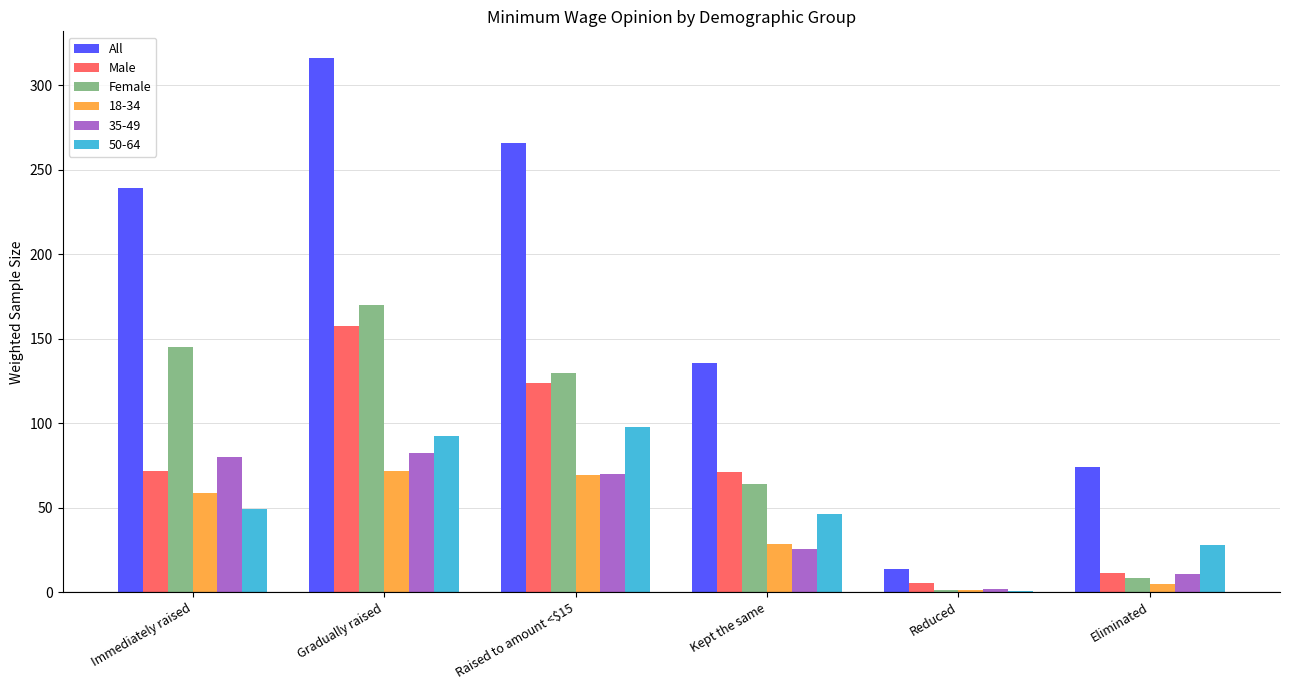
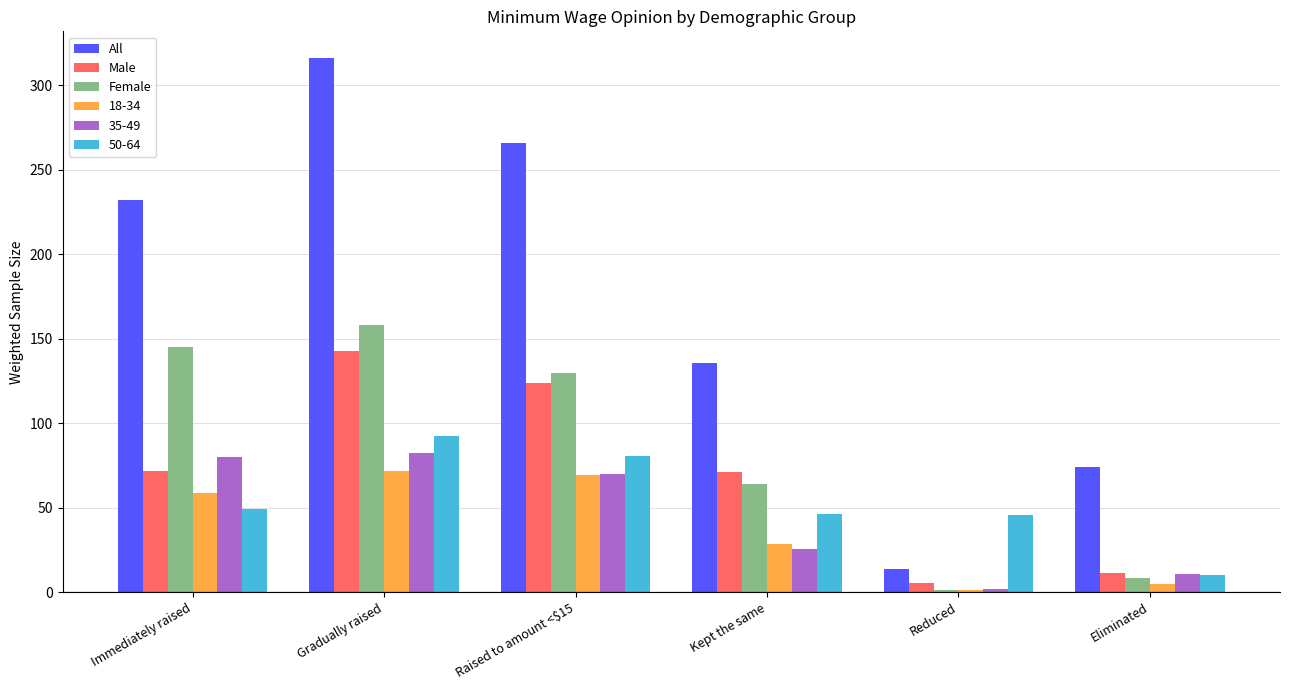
  {
    "All": {
-     "Immediately raised": 239,
+     "Immediately raised": 232,
      "Gradually raised": 316,
      "Raised to amount <$15": 266,
      "Kept the same": 136,
      "Reduced": 14,
      "Eliminated": 74
    },
    "Male": {
      "Immediately raised": 72,
-     "Gradually raised": 158,
+     "Gradually raised": 143,
      "Raised to amount <$15": 124,
      "Kept the same": 71,
      "Reduced": 5,
      "Eliminated": 11
    },
    "Female": {
      "Immediately raised": 145,
-     "Gradually raised": 170,
+     "Gradually raised": 158,
      "Raised to amount <$15": 130,
      "Kept the same": 64,
      "Eliminated": 9
    },
    "18-34": {
      "Immediately raised": 59,
      "Gradually raised": 72,
      "Raised to amount <$15": 70,
      "Kept the same": 29,
      "Eliminated": 5
    },
    "35-49": {
      "Immediately raised": 80,
      "Gradually raised": 82,
      "Raised to amount <$15": 70,
      "Kept the same": 26,
      "Reduced": 2,
      "Eliminated": 11
    },
    "50-64": {
      "Immediately raised": 49,
      "Gradually raised": 93,
-     "Raised to amount <$15": 98,
+     "Raised to amount <$15": 81,
      "Kept the same": 46,
-     "Reduced": 1,
-     "Eliminated": 28
+     "Reduced": 46,
+     "Eliminated": 10
    }
  }
